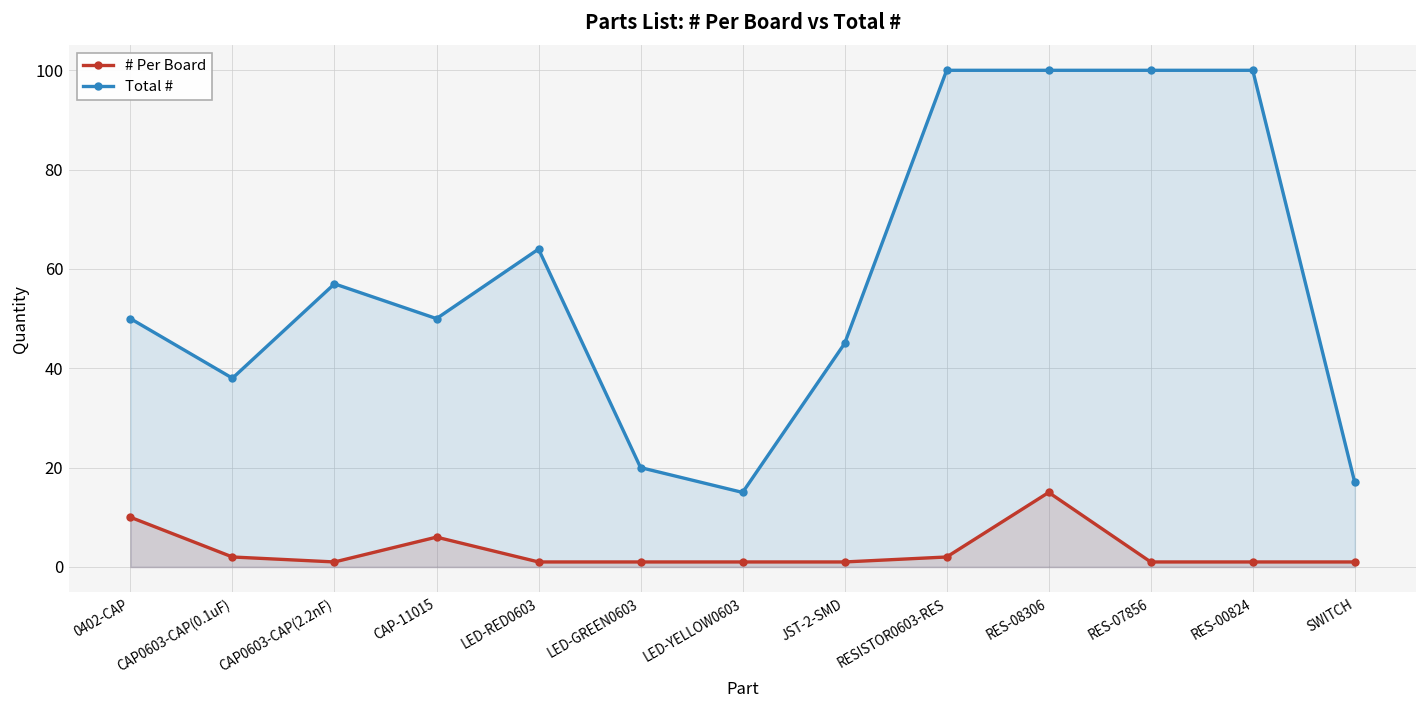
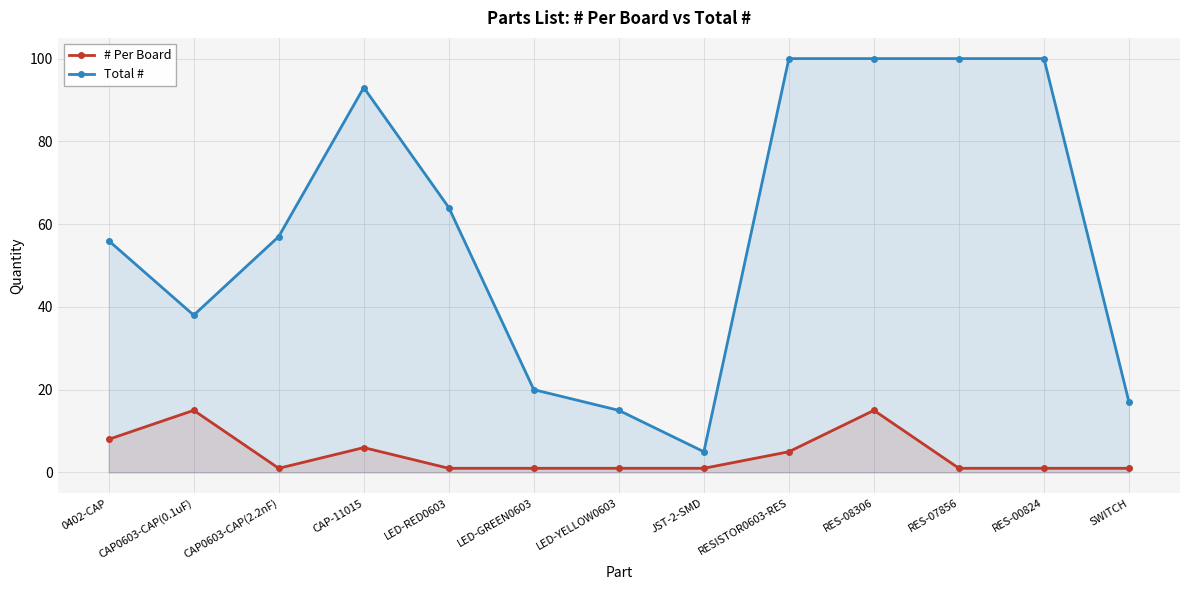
  {
    "# Per Board": {
-     "0402-CAP": 10,
-     "CAP0603-CAP(0.1uF)": 2,
+     "0402-CAP": 8,
+     "CAP0603-CAP(0.1uF)": 15,
      "CAP0603-CAP(2.2nF)": 1,
      "CAP-11015": 6,
      "LED-RED0603": 1,
      "LED-GREEN0603": 1,
      "LED-YELLOW0603": 1,
      "JST-2-SMD": 1,
-     "RESISTOR0603-RES": 2,
+     "RESISTOR0603-RES": 5,
      "RES-08306": 15,
      "RES-07856": 1,
      "RES-00824": 1,
      "SWITCH": 1
    },
    "Total #": {
-     "0402-CAP": 50,
+     "0402-CAP": 56,
      "CAP0603-CAP(0.1uF)": 38,
      "CAP0603-CAP(2.2nF)": 57,
-     "CAP-11015": 50,
+     "CAP-11015": 93,
      "LED-RED0603": 64,
      "LED-GREEN0603": 20,
      "LED-YELLOW0603": 15,
-     "JST-2-SMD": 45,
+     "JST-2-SMD": 5,
      "RESISTOR0603-RES": 100,
      "RES-08306": 100,
      "RES-07856": 100,
      "RES-00824": 100,
      "SWITCH": 17
    }
  }
